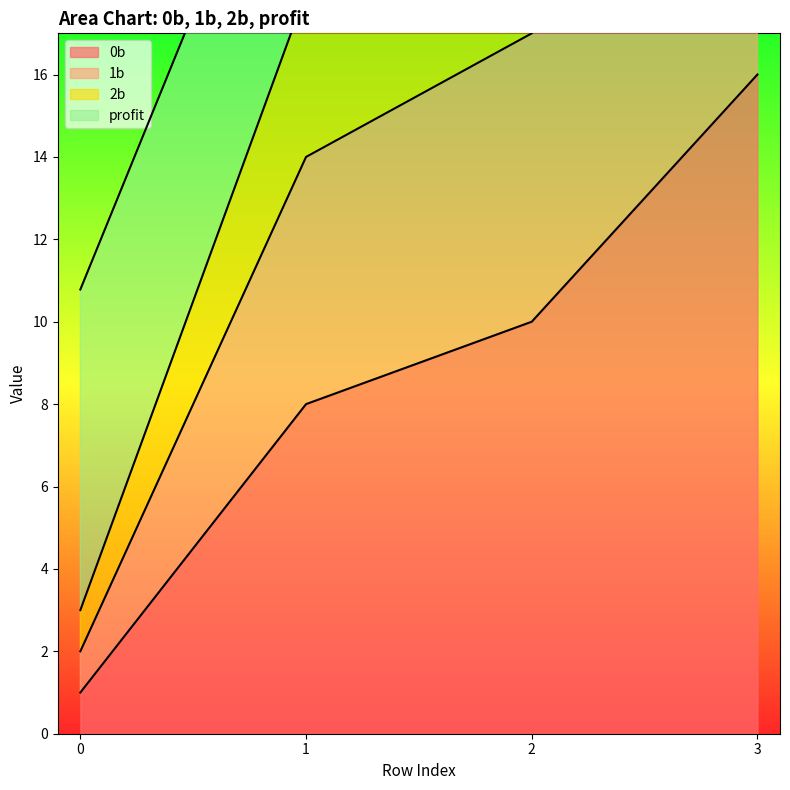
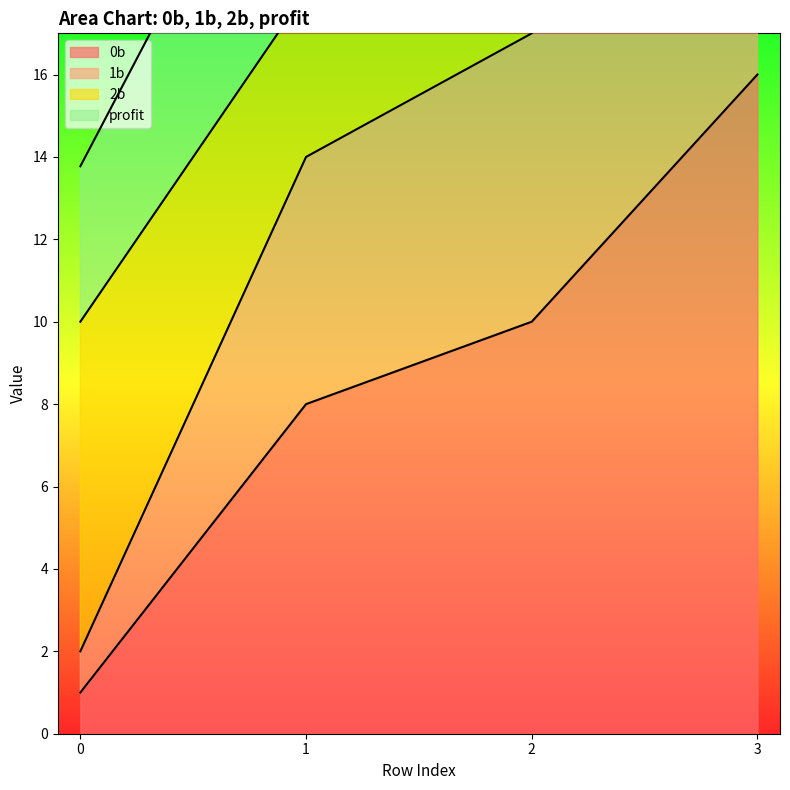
  {
    "2b": {
-     "0": 1
+     "0": 8
    },
    "profit": {
-     "0": 7.8
+     "0": 3.8
    }
  }
